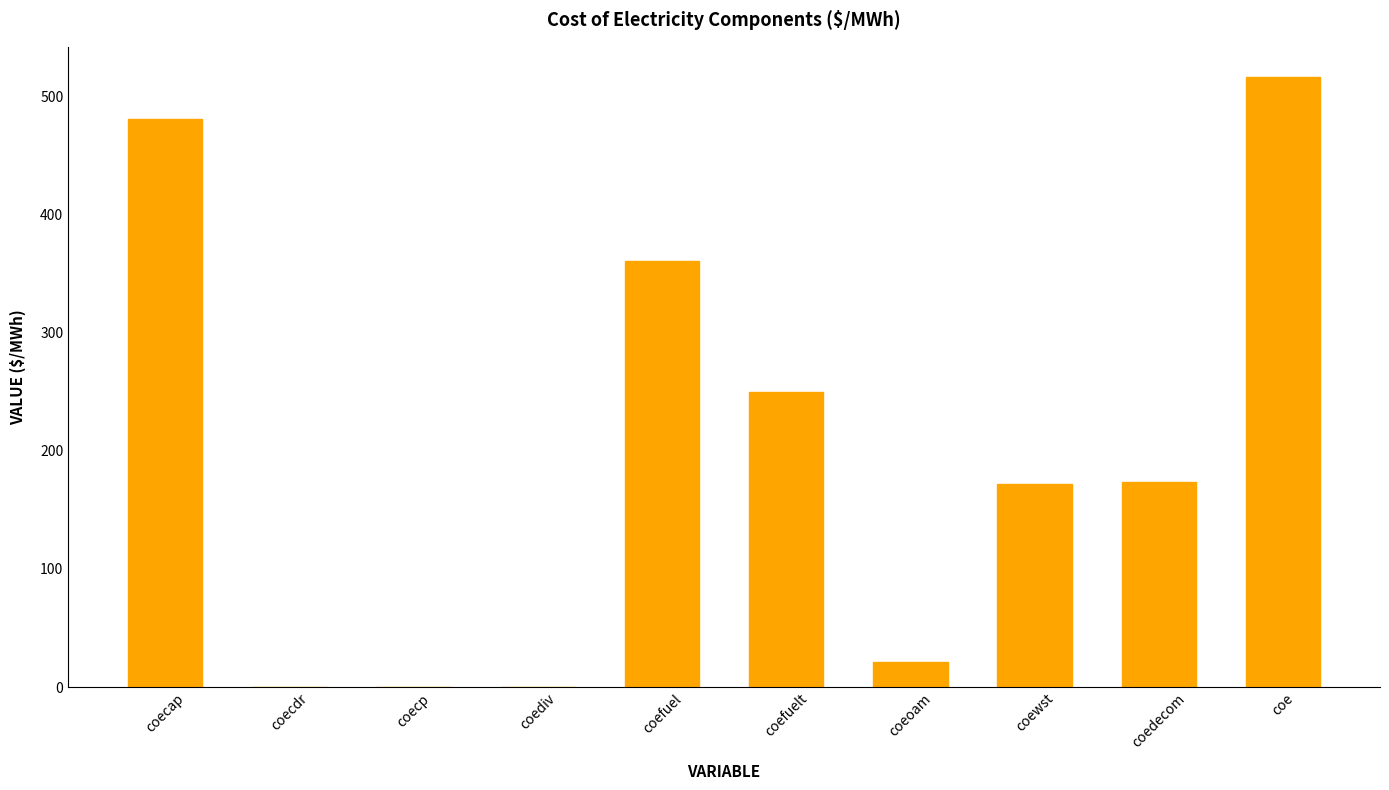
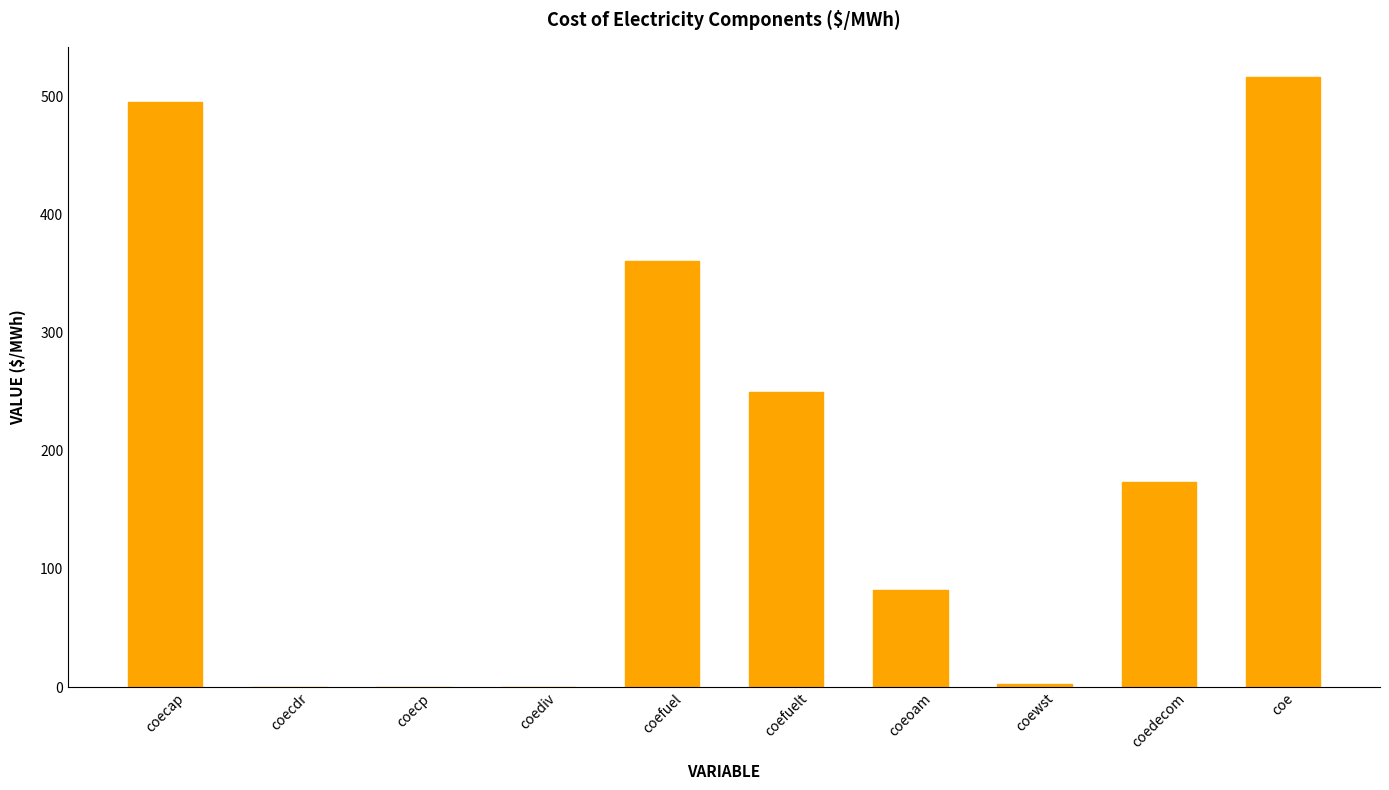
  {
-   "coecap": 481,
+   "coecap": 495,
    "coecdr": 0,
    "coecp": 0,
    "coediv": 0,
    "coefuel": 361,
    "coefuelt": 250,
-   "coeoam": 21,
-   "coewst": 172,
+   "coeoam": 82,
+   "coewst": 2,
    "coedecom": 174,
    "coe": 516
  }
